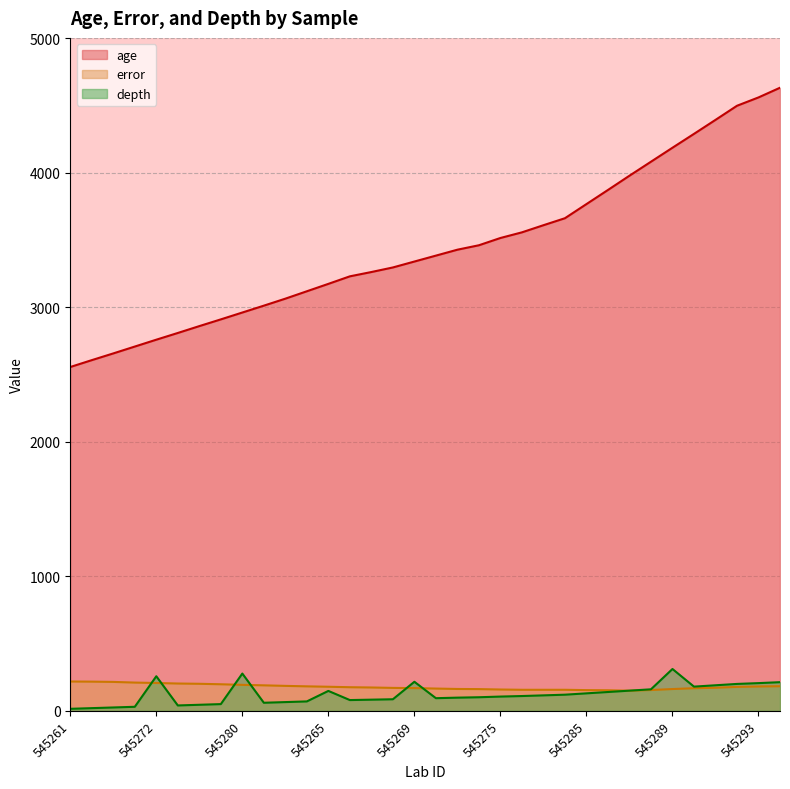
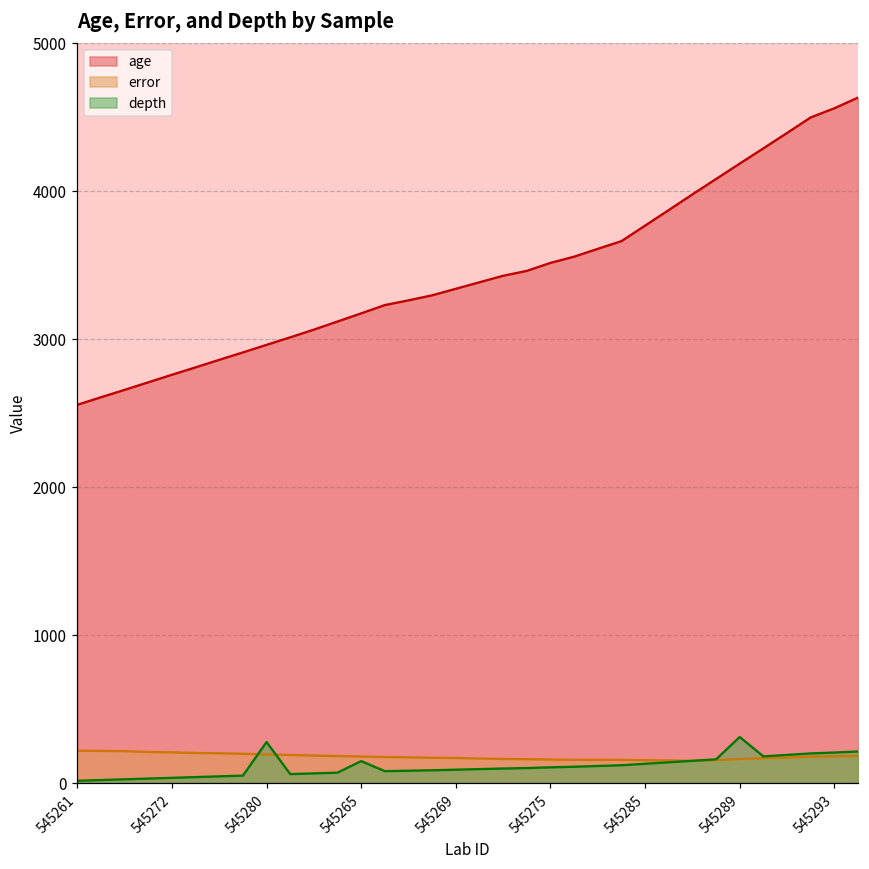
  {
    "depth": {
      "545261": 20,
-     "545272": 260,
+     "545272": 40,
      "545280": 280,
      "545265": 150,
-     "545269": 220,
+     "545269": 90,
      "545275": 110,
      "545285": 130,
      "545289": 310,
      "545293": 210
    }
  }
